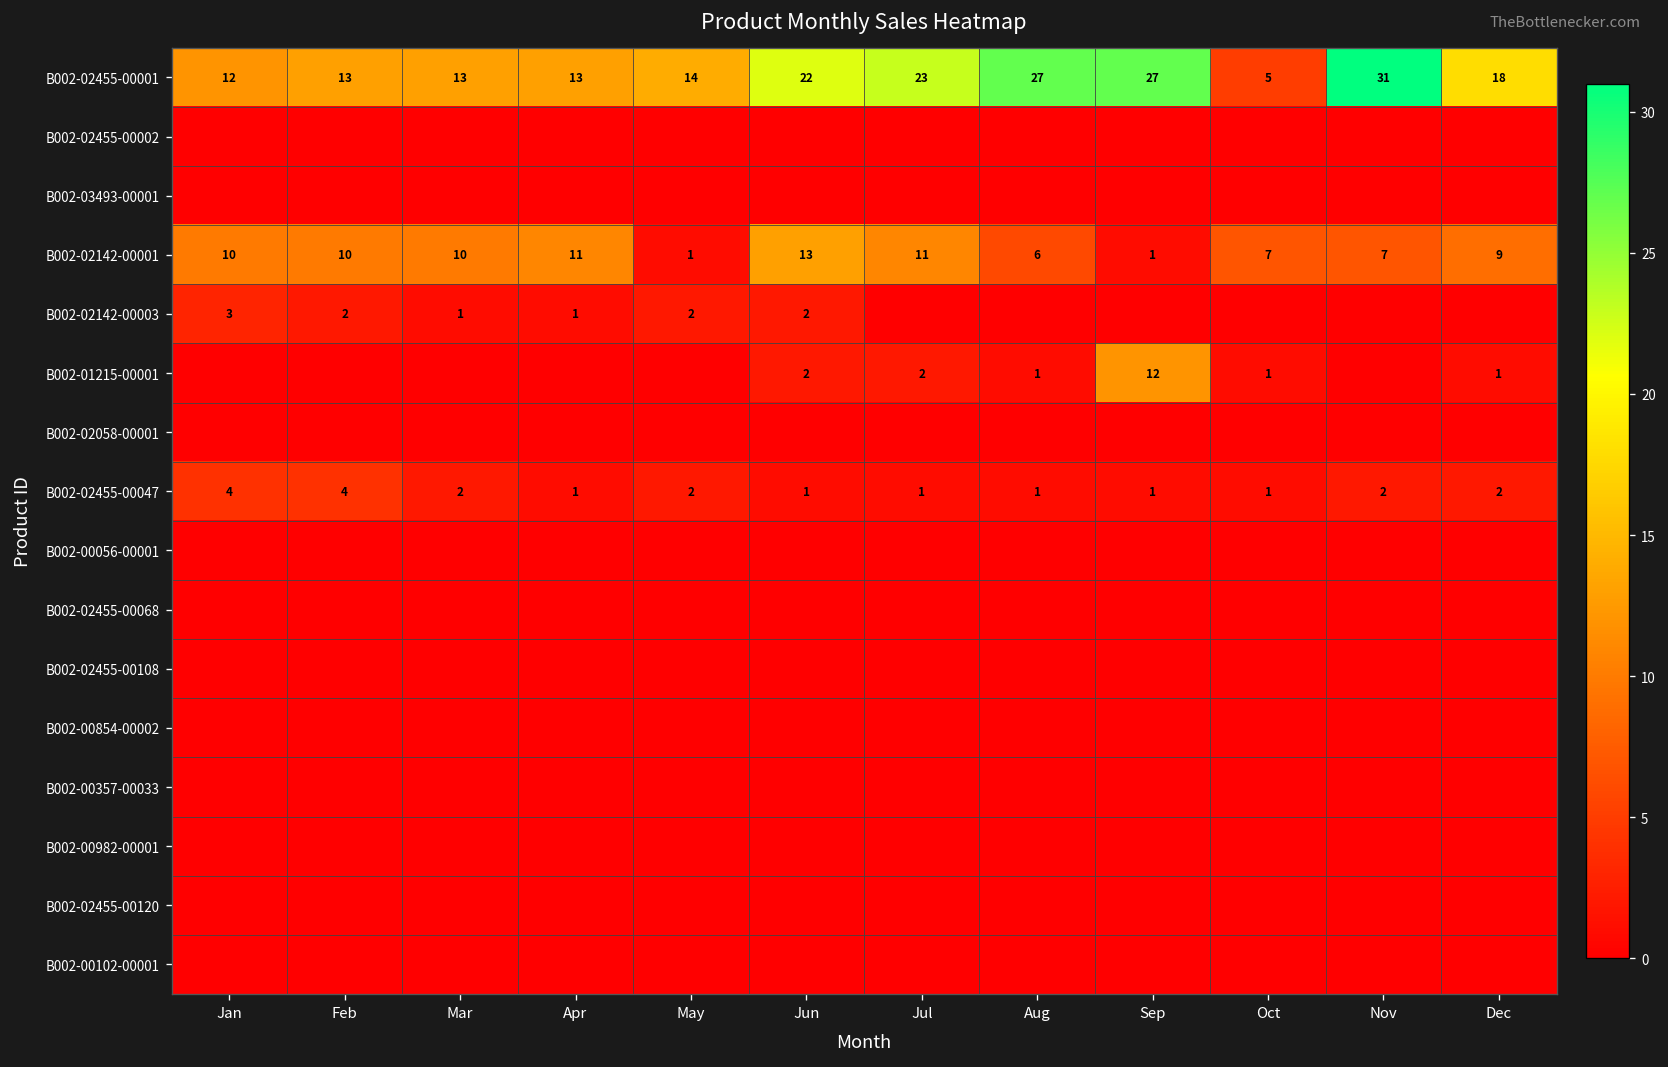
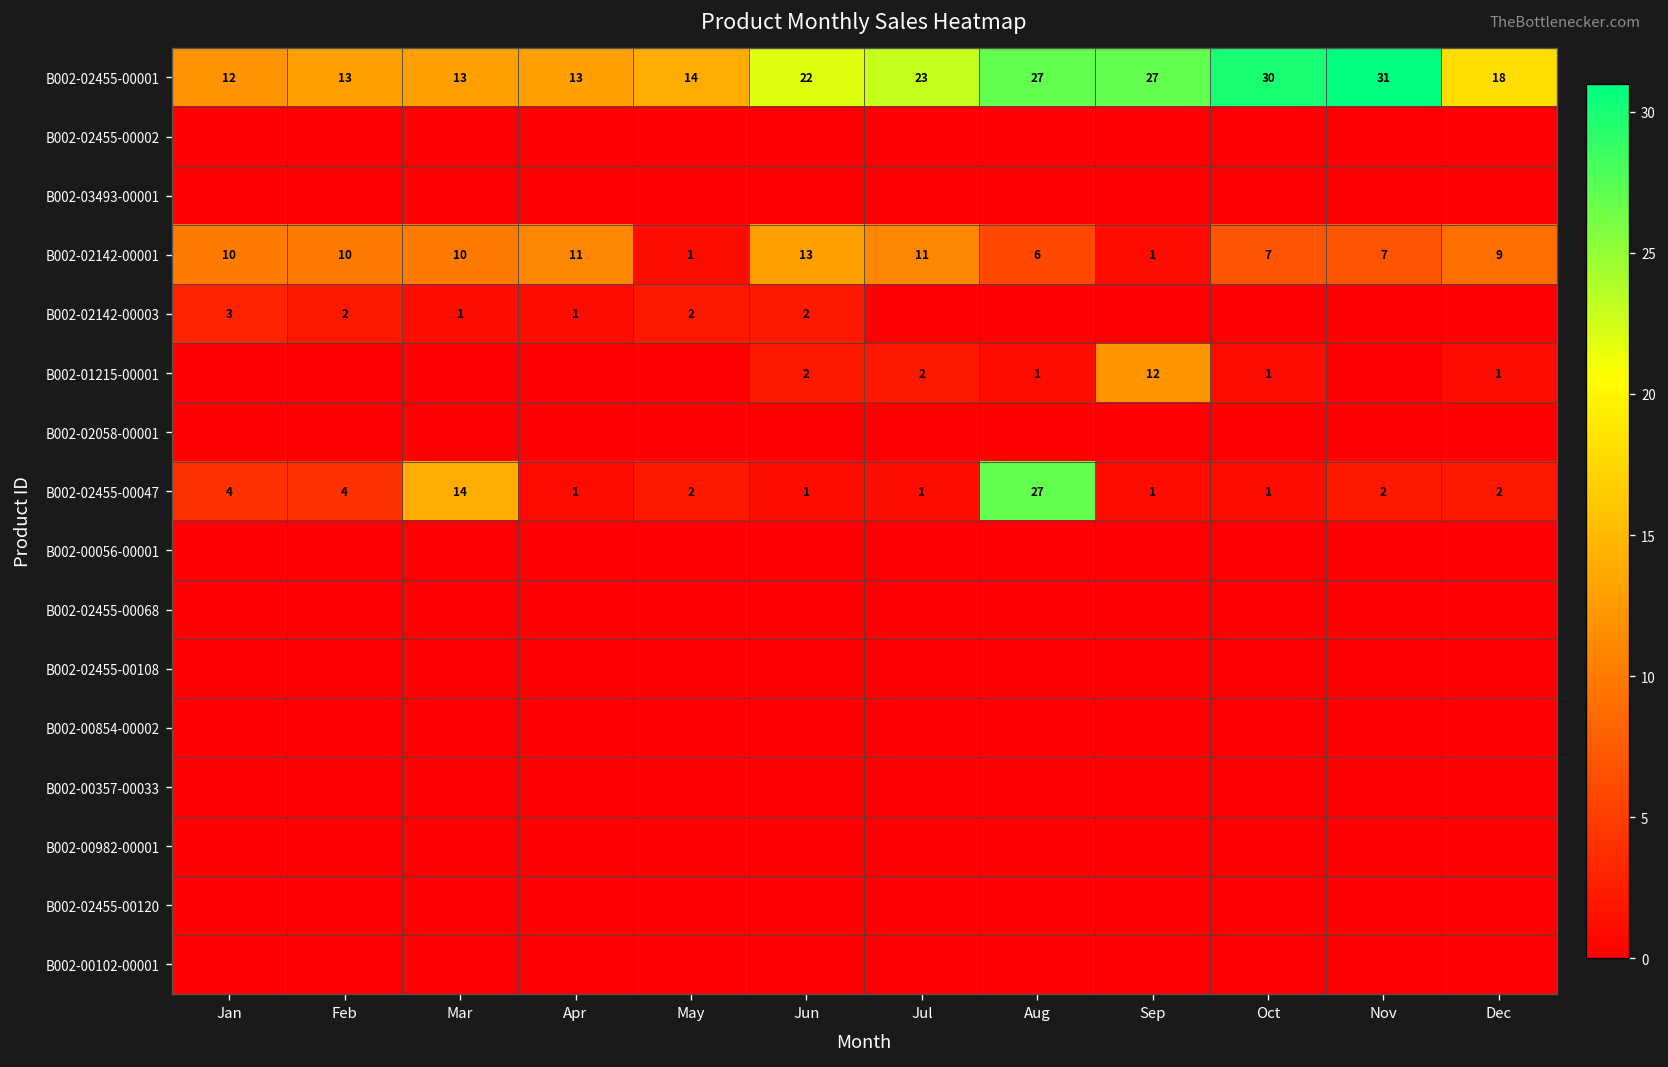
  {
    "B002-02455-00001": {
      "Jan": 12,
      "Feb": 13,
      "Mar": 13,
      "Apr": 13,
      "May": 14,
      "Jun": 22,
      "Jul": 23,
      "Aug": 27,
      "Sep": 27,
-     "Oct": 5,
+     "Oct": 30,
      "Nov": 31,
      "Dec": 18
    },
    "B002-02142-00001": {
      "Jan": 10,
      "Feb": 10,
      "Mar": 10,
      "Apr": 11,
      "May": 1,
      "Jun": 13,
      "Jul": 11,
      "Aug": 6,
      "Sep": 1,
      "Oct": 7,
      "Nov": 7,
      "Dec": 9
    },
    "B002-02142-00003": {
      "Jan": 3,
      "Feb": 2,
      "Mar": 1,
      "Apr": 1,
      "May": 2,
      "Jun": 2
    },
    "B002-01215-00001": {
      "Jun": 2,
      "Jul": 2,
      "Aug": 1,
      "Sep": 12,
      "Oct": 1,
      "Dec": 1
    },
    "B002-02455-00047": {
      "Jan": 4,
      "Feb": 4,
-     "Mar": 2,
+     "Mar": 14,
      "Apr": 1,
      "May": 2,
      "Jun": 1,
      "Jul": 1,
-     "Aug": 1,
+     "Aug": 27,
      "Sep": 1,
      "Oct": 1,
      "Nov": 2,
      "Dec": 2
    }
  }
